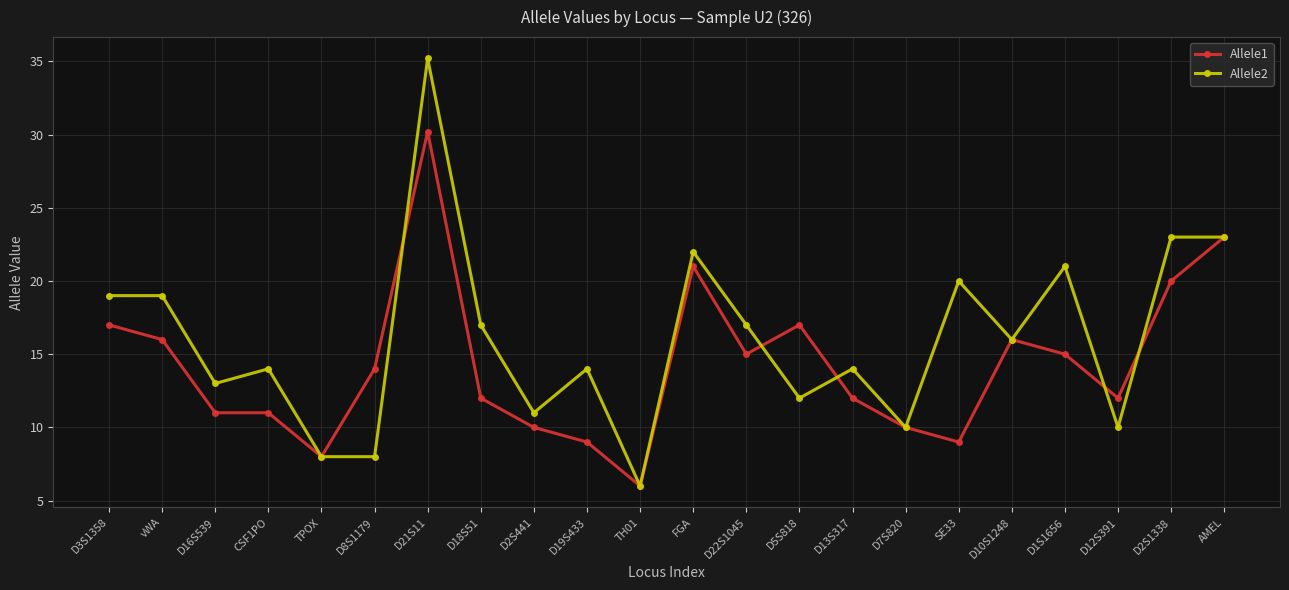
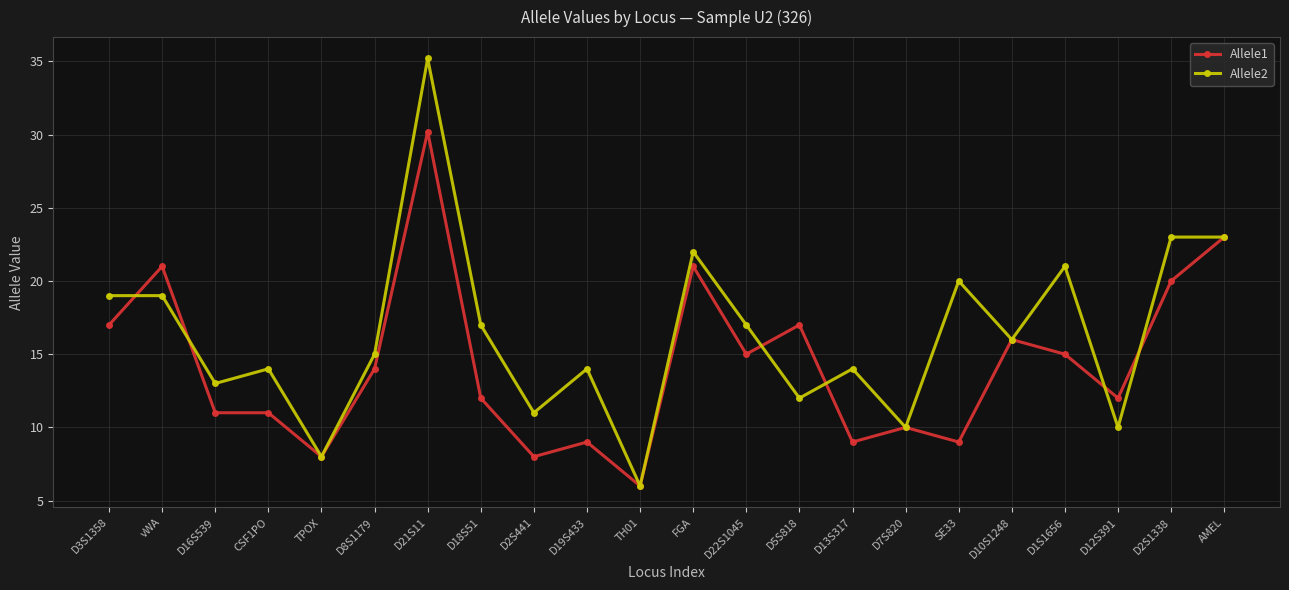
  {
    "Allele1": {
      "D3S1358": 17,
-     "vWA": 16,
+     "vWA": 21,
      "D16S539": 11,
      "CSF1PO": 11,
      "D8S1179": 14,
      "D21S11": 30.2,
      "D18S51": 12,
-     "D2S441": 10,
+     "D2S441": 8,
      "D19S433": 9,
      "FGA": 21,
      "D22S1045": 15,
      "D5S818": 17,
-     "D13S317": 12,
+     "D13S317": 9,
      "SE33": 9,
      "D1S1656": 15,
      "D12S391": 12,
      "D2S1338": 20
    },
    "Allele2": {
      "D3S1358": 19,
      "vWA": 19,
      "D16S539": 13,
      "CSF1PO": 14,
-     "D8S1179": 8,
+     "D8S1179": 15,
      "D21S11": 35.2,
      "D18S51": 17,
      "D2S441": 11,
      "D19S433": 14,
      "FGA": 22,
      "D22S1045": 17,
      "D5S818": 12,
      "D13S317": 14,
      "SE33": 20,
      "D1S1656": 21,
      "D12S391": 10,
      "D2S1338": 23
    }
  }
